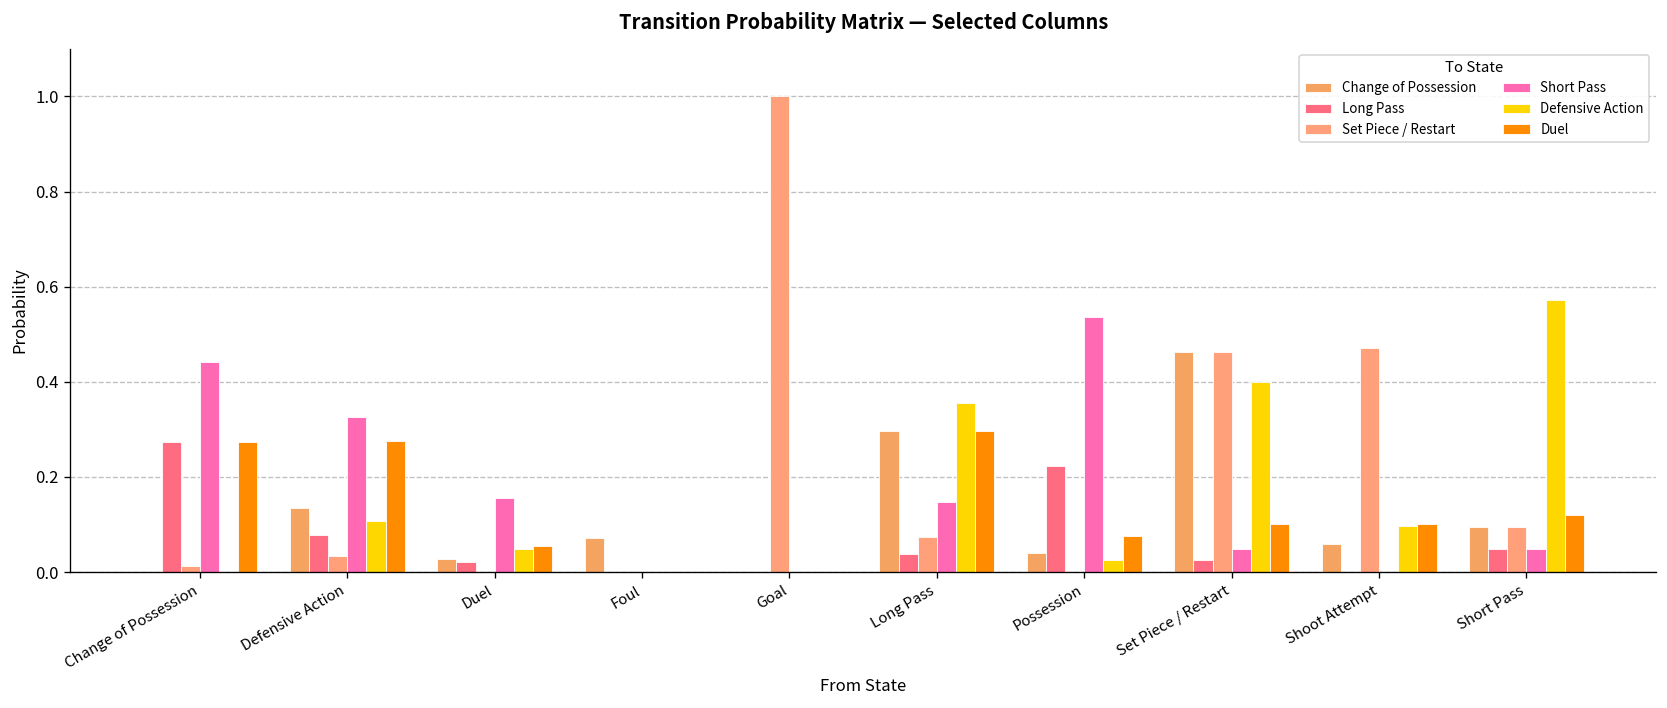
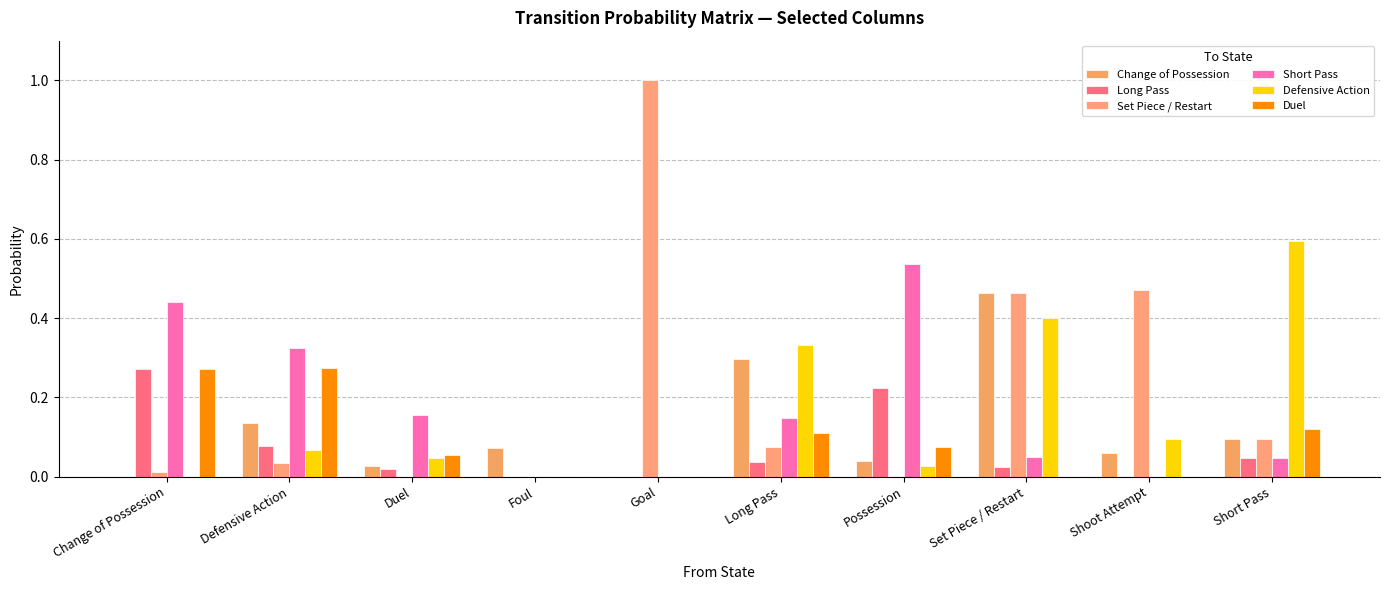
  {
    "Defensive Action": {
      "Change of Possession": 0.00,
-     "Defensive Action": 0.11,
+     "Defensive Action": 0.07,
      "Duel": 0.05,
      "Foul": 0.00,
      "Goal": 0.00,
-     "Long Pass": 0.36,
+     "Long Pass": 0.33,
      "Possession": 0.03,
      "Set Piece / Restart": 0.40,
      "Shoot Attempt": 0.10,
-     "Short Pass": 0.57
+     "Short Pass": 0.59
    },
    "Duel": {
      "Change of Possession": 0.27,
      "Defensive Action": 0.28,
      "Duel": 0.05,
      "Foul": 0.00,
      "Goal": 0.00,
-     "Long Pass": 0.30,
+     "Long Pass": 0.11,
      "Possession": 0.08,
-     "Set Piece / Restart": 0.1,
-     "Shoot Attempt": 0.1,
+     "Set Piece / Restart": 0.0,
+     "Shoot Attempt": 0.0,
      "Short Pass": 0.12
    }
  }
